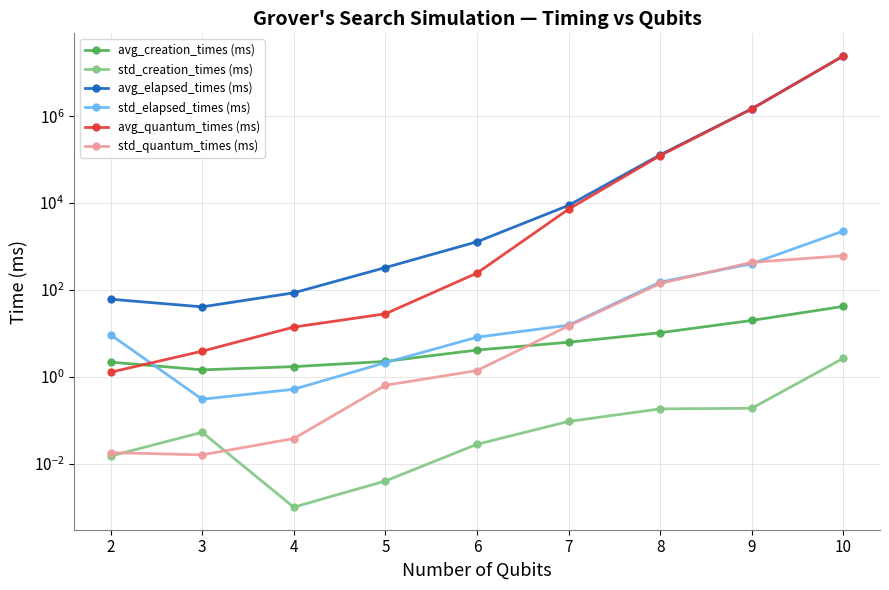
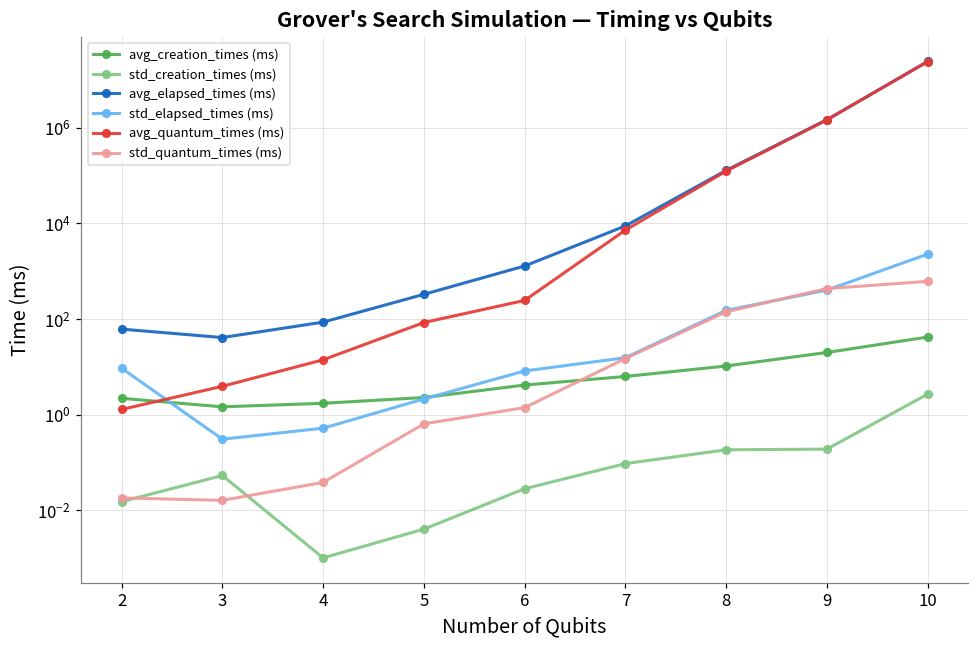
  {
    "avg_creation_times (ms)": {
      "2": 2,
      "3": 1.4,
      "4": 1.7,
      "6": 4,
      "7": 6,
      "8": 10,
      "9": 20,
      "10": 40
    },
    "std_creation_times (ms)": {
      "2": 0.015,
      "3": 0.05,
      "4": 0.0010,
      "5": 0.004,
      "6": 0.03,
      "7": 0.09,
      "8": 0.18,
      "9": 0.2,
      "10": 3
    },
    "avg_elapsed_times (ms)": {
      "2": 60,
      "3": 40,
      "4": 90,
      "5": 300,
      "6": 1300,
      "7": 9000
    },
    "std_elapsed_times (ms)": {
      "2": 9,
      "3": 0.3,
      "4": 0.5,
      "6": 8,
      "10": 2000
    },
    "avg_quantum_times (ms)": {
      "2": 1.3,
      "3": 4,
      "4": 14,
-     "5": 30,
+     "5": 80,
      "6": 200,
      "7": 7000
    },
    "std_quantum_times (ms)": {
      "2": 0.018,
      "3": 0.016,
      "4": 0.04,
      "5": 0.6,
      "6": 1.4,
      "10": 600
    }
  }
